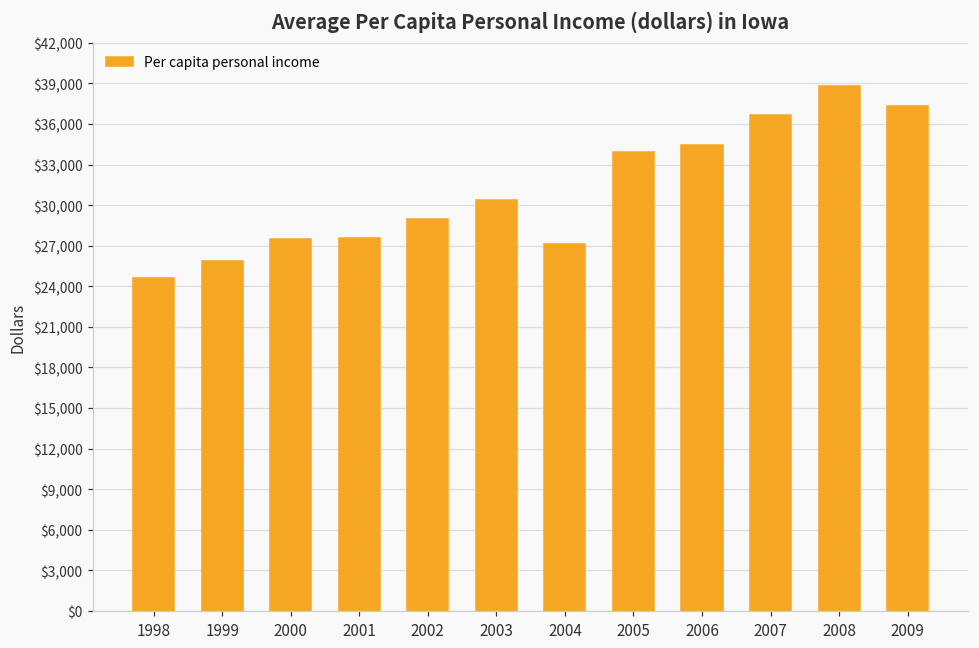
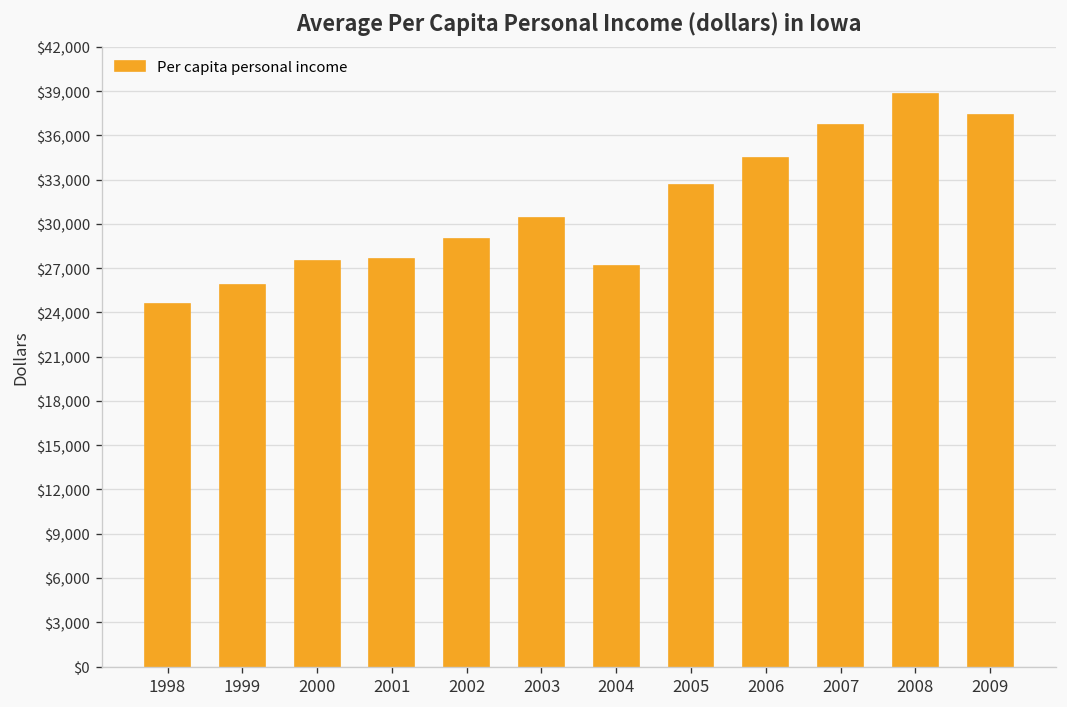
  {
    "1998": "$24,600",
    "1999": "$25,800",
    "2000": "$27,500",
    "2001": "$27,600",
    "2002": "$29,000",
    "2003": "$30,400",
    "2004": "$27,100",
-   "2005": "$33,900",
+   "2005": "$32,600",
    "2006": "$34,400",
    "2007": "$36,700",
    "2008": "$38,800",
    "2009": "$37,400"
  }
